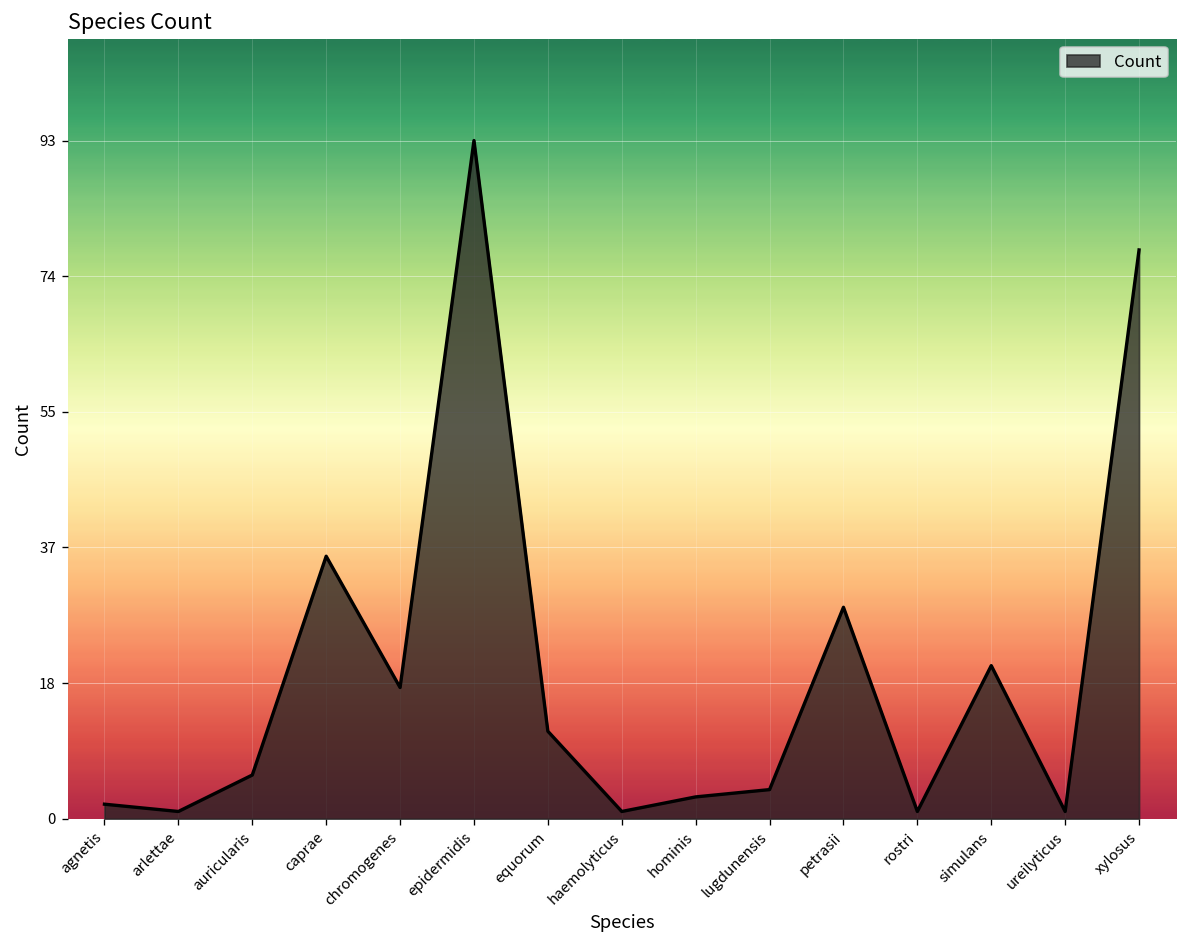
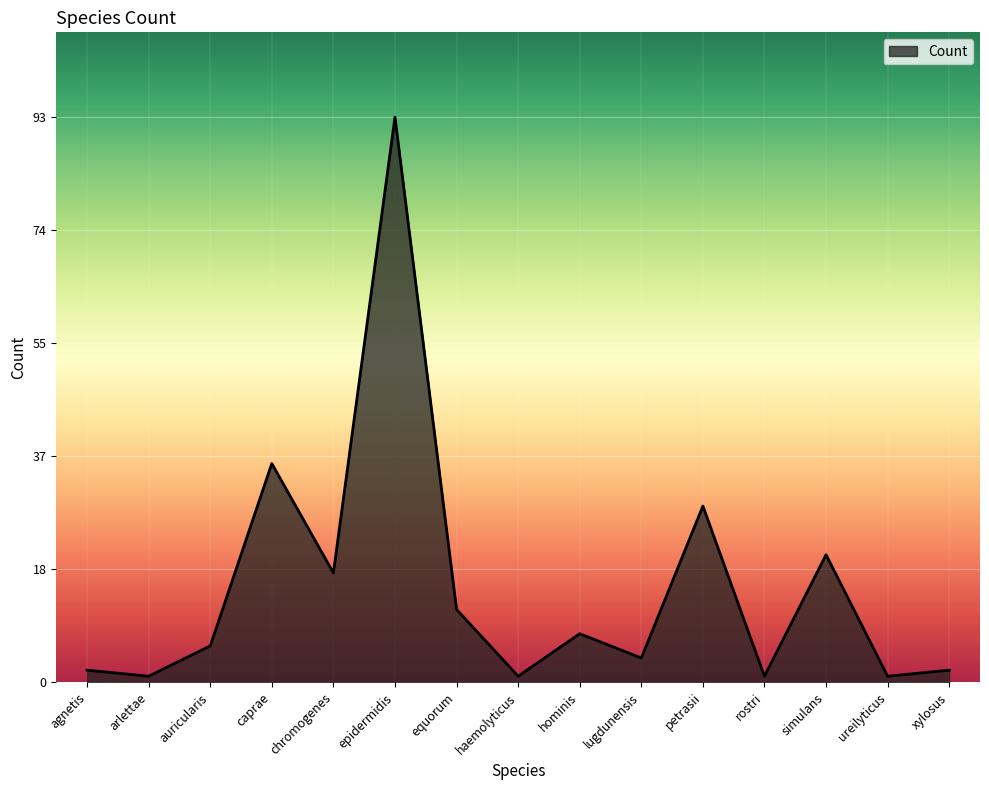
  {
    "agnetis": 2,
    "arlettae": 1,
    "auricularis": 6,
    "caprae": 36,
    "chromogenes": 18,
    "epidermidis": 93,
    "equorum": 12,
    "haemolyticus": 1,
-   "hominis": 3,
+   "hominis": 8,
    "lugdunensis": 4,
    "petrasii": 29,
    "rostri": 1,
    "simulans": 21,
    "ureilyticus": 1,
-   "xylosus": 78
+   "xylosus": 2
  }
